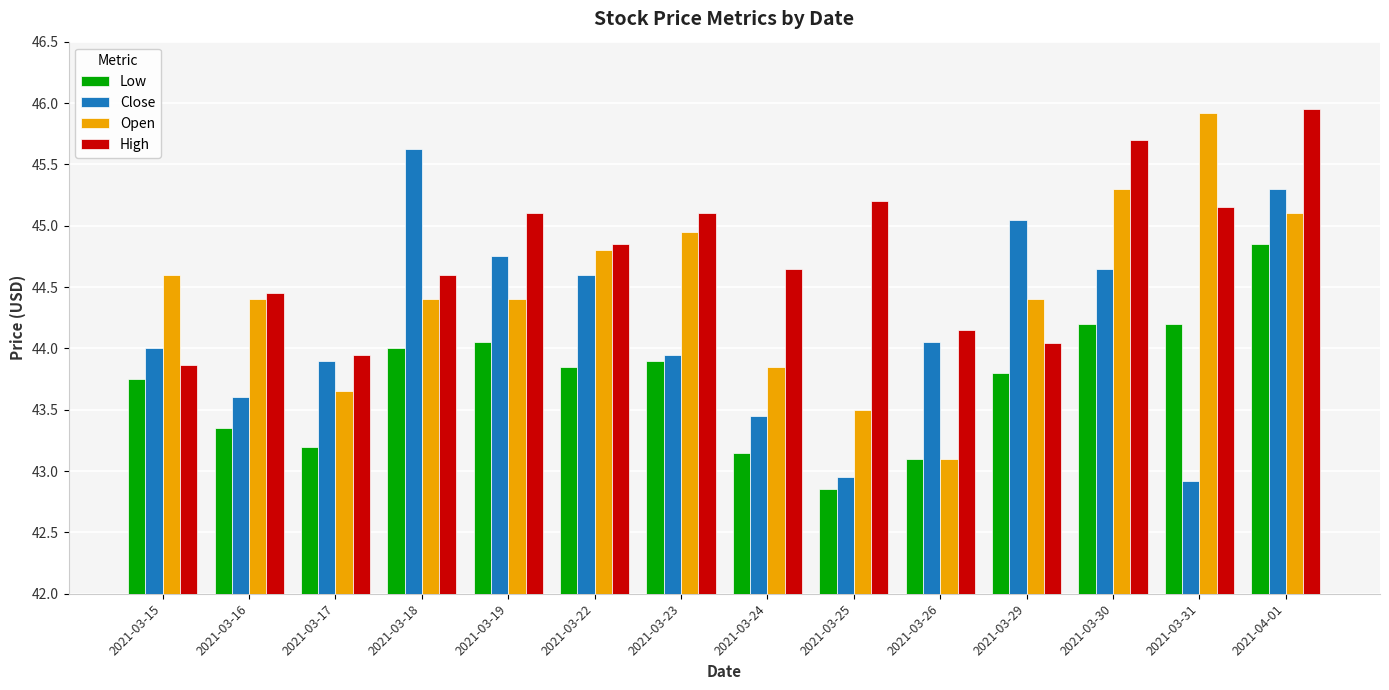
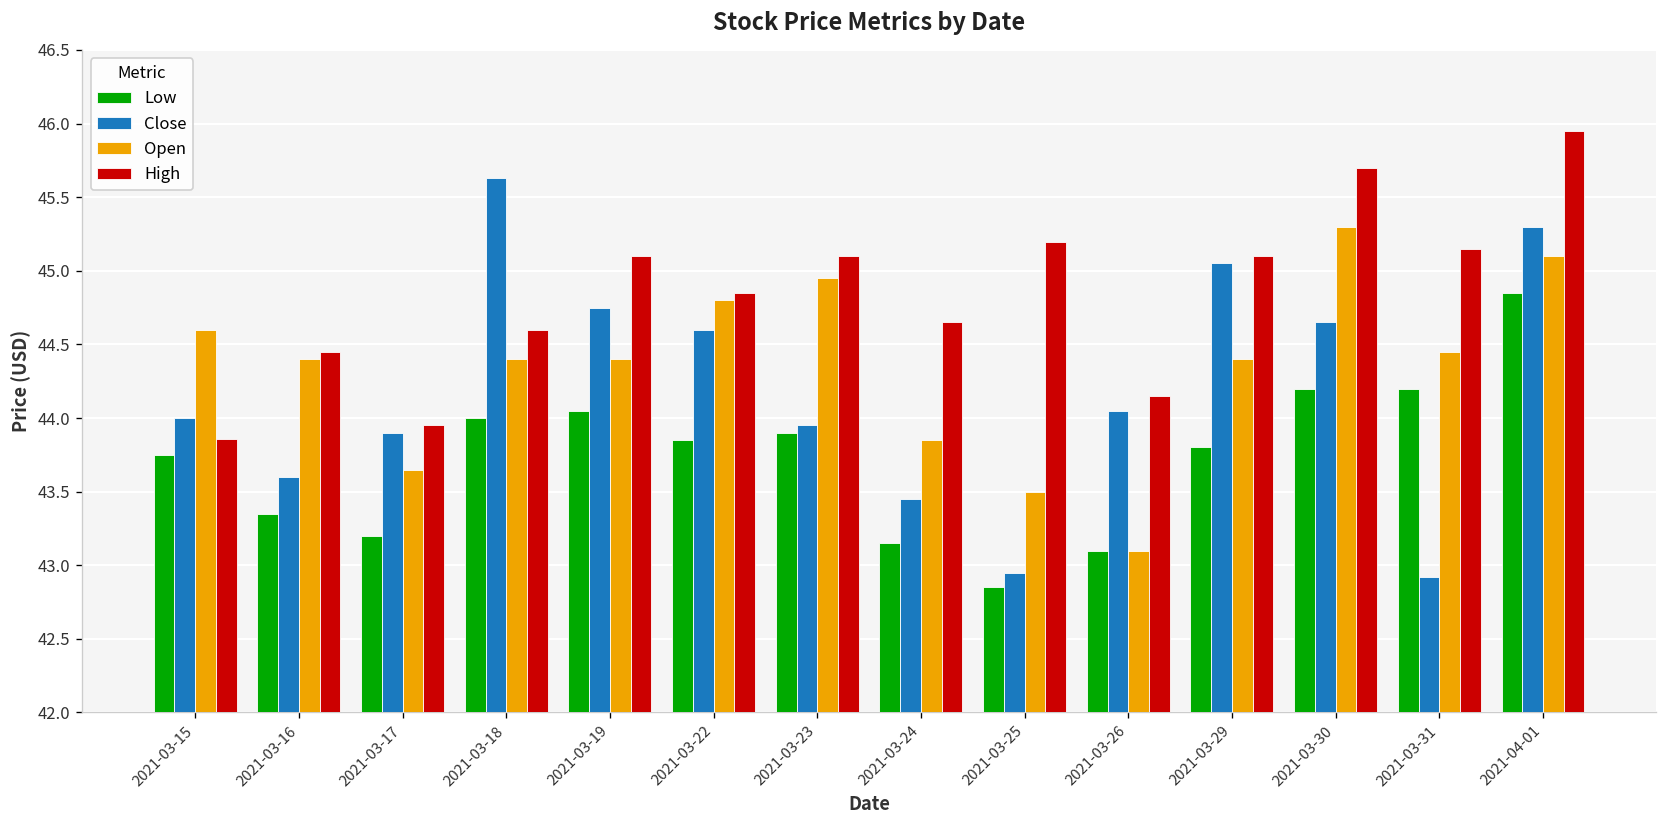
  {
    "Low": {
      "2021-03-15": 43.75,
      "2021-03-16": 43.35,
      "2021-03-17": 43.20,
      "2021-03-18": 44.00,
      "2021-03-19": 44.05,
      "2021-03-22": 43.85,
      "2021-03-23": 43.90,
      "2021-03-24": 43.15,
      "2021-03-25": 42.85,
      "2021-03-26": 43.10,
      "2021-03-29": 43.80,
      "2021-03-30": 44.20,
      "2021-03-31": 44.20,
      "2021-04-01": 44.85
    },
    "Close": {
      "2021-03-15": 44.00,
      "2021-03-16": 43.60,
      "2021-03-17": 43.90,
      "2021-03-18": 45.63,
      "2021-03-19": 44.75,
      "2021-03-22": 44.60,
      "2021-03-23": 43.95,
      "2021-03-24": 43.45,
      "2021-03-25": 42.95,
      "2021-03-26": 44.05,
      "2021-03-29": 45.05,
      "2021-03-30": 44.65,
      "2021-03-31": 42.92,
      "2021-04-01": 45.30
    },
    "Open": {
      "2021-03-15": 44.60,
      "2021-03-16": 44.40,
      "2021-03-17": 43.65,
      "2021-03-18": 44.40,
      "2021-03-19": 44.40,
      "2021-03-22": 44.80,
      "2021-03-23": 44.95,
      "2021-03-24": 43.85,
      "2021-03-25": 43.50,
      "2021-03-26": 43.10,
      "2021-03-29": 44.40,
      "2021-03-30": 45.30,
-     "2021-03-31": 45.92,
+     "2021-03-31": 44.45,
      "2021-04-01": 45.10
    },
    "High": {
      "2021-03-15": 43.86,
      "2021-03-16": 44.45,
      "2021-03-17": 43.95,
      "2021-03-18": 44.60,
      "2021-03-19": 45.10,
      "2021-03-22": 44.85,
      "2021-03-23": 45.10,
      "2021-03-24": 44.65,
      "2021-03-25": 45.20,
      "2021-03-26": 44.15,
-     "2021-03-29": 44.04,
+     "2021-03-29": 45.10,
      "2021-03-30": 45.70,
      "2021-03-31": 45.15,
      "2021-04-01": 45.95
    }
  }
